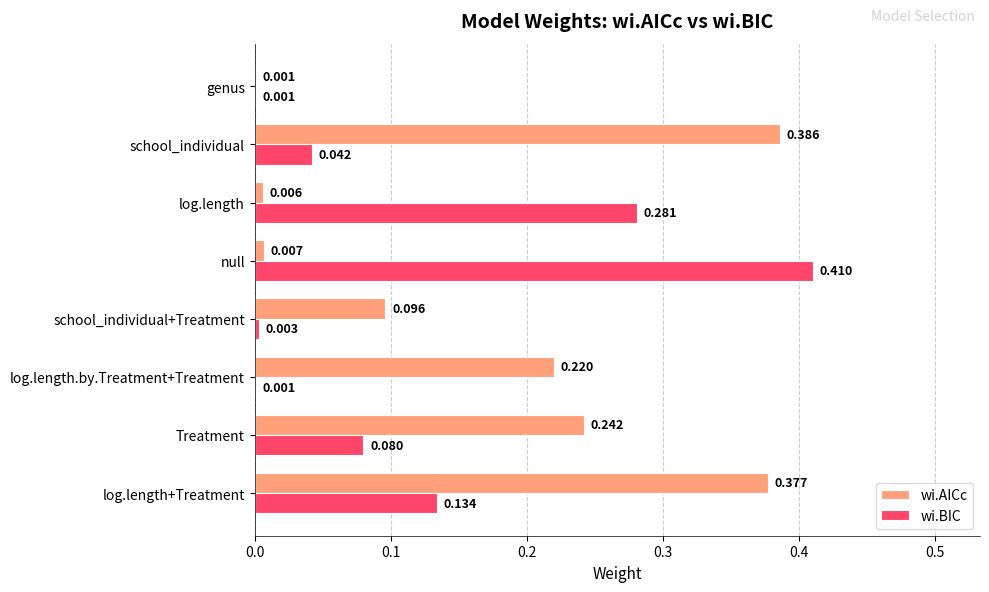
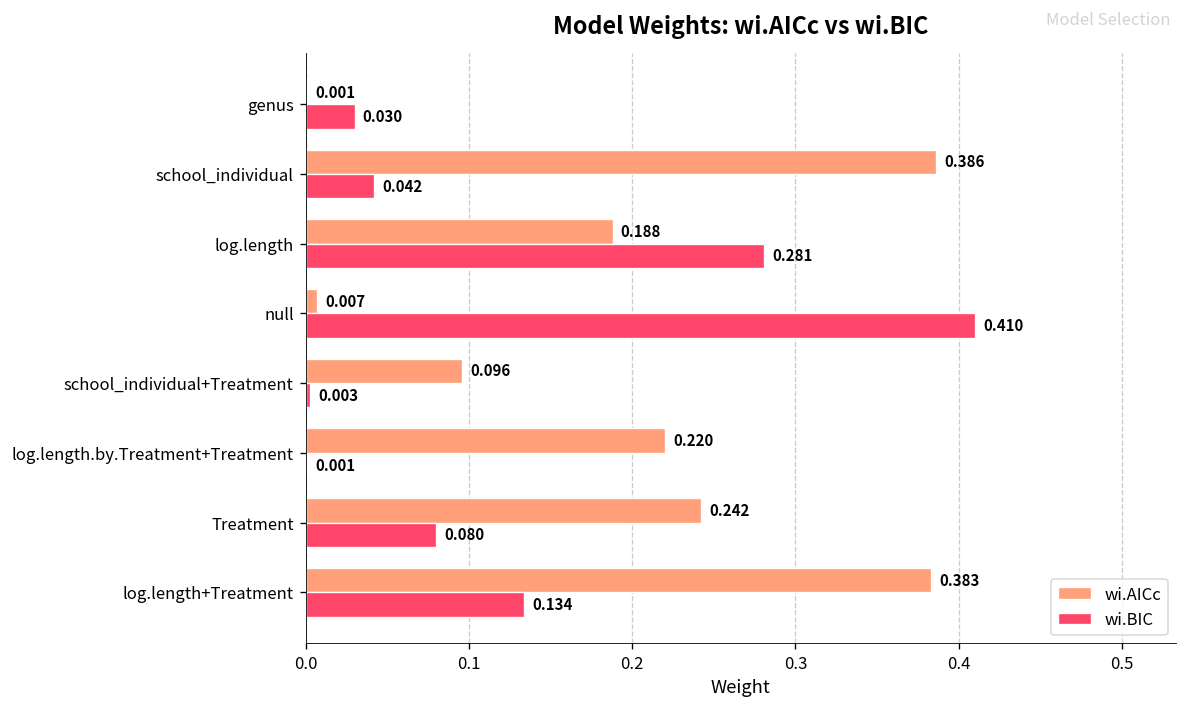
  {
    "wi.AICc": {
      "genus": 0.001,
      "school_individual": 0.386,
-     "log.length": 0.006,
+     "log.length": 0.188,
      "null": 0.007,
      "school_individual+Treatment": 0.096,
      "log.length.by.Treatment+Treatment": 0.220,
      "Treatment": 0.242,
-     "log.length+Treatment": 0.377
+     "log.length+Treatment": 0.383
    },
    "wi.BIC": {
-     "genus": 0.001,
+     "genus": 0.030,
      "school_individual": 0.042,
      "log.length": 0.281,
      "null": 0.410,
      "school_individual+Treatment": 0.003,
      "log.length.by.Treatment+Treatment": 0.001,
      "Treatment": 0.080,
      "log.length+Treatment": 0.134
    }
  }
